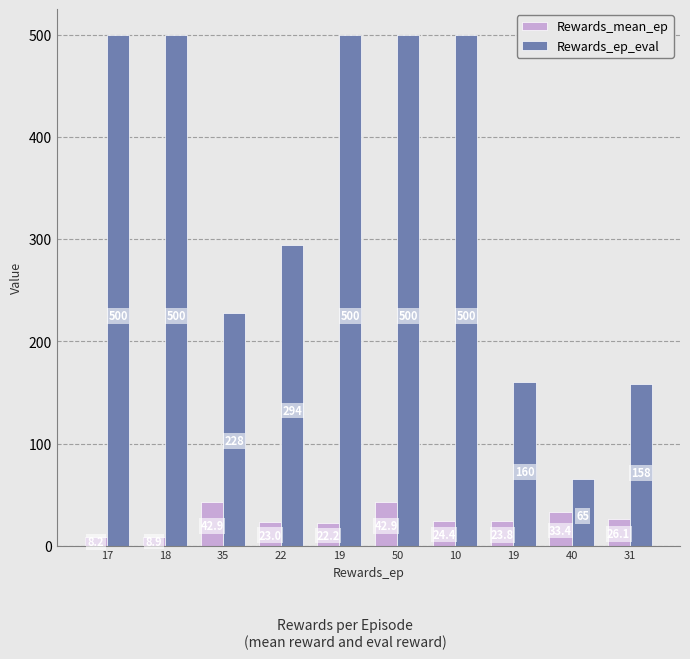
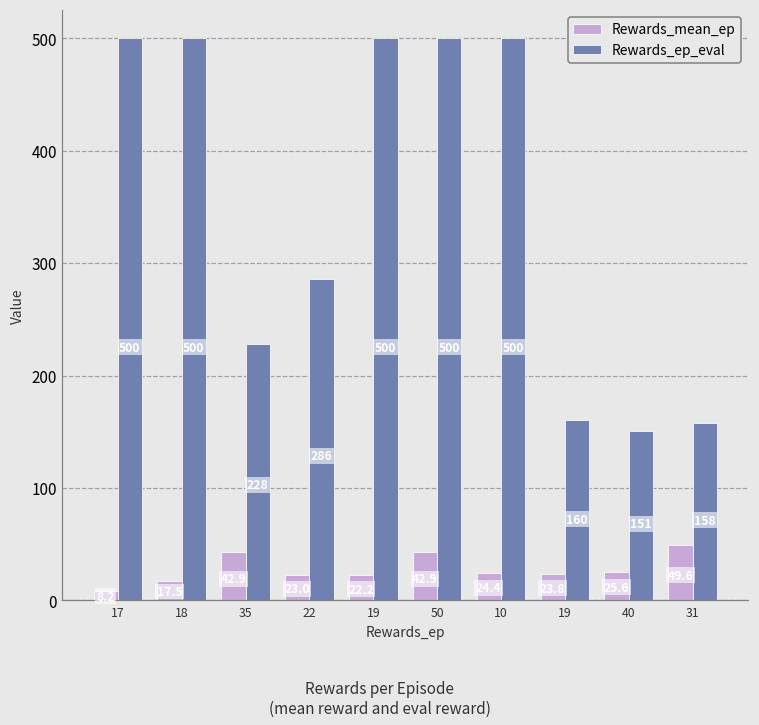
  {
    "Rewards_mean_ep": {
-     "18": 9,
+     "18": 18,
      "35": 43,
      "22": 23,
      "50": 43,
      "10": 24,
-     "40": 33,
-     "31": 26
+     "40": 26,
+     "31": 50
    },
    "Rewards_ep_eval": {
-     "22": 294,
-     "40": 65
+     "22": 286,
+     "40": 151
    }
  }
